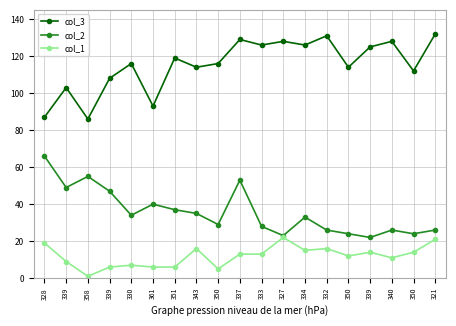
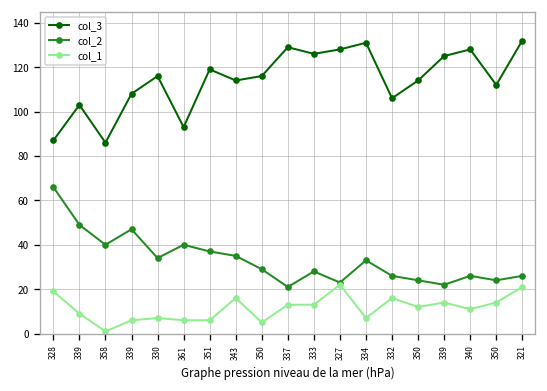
  {
    "col_3": {
      "328": 87,
      "358": 86,
      "330": 116,
      "361": 93,
      "351": 119,
      "343": 114,
      "337": 129,
      "333": 126,
      "327": 128,
-     "334": 126,
-     "332": 131,
+     "334": 131,
+     "332": 106,
      "340": 128,
      "321": 132
    },
    "col_2": {
      "328": 66,
-     "358": 55,
+     "358": 40,
      "330": 34,
      "361": 40,
      "351": 37,
      "343": 35,
-     "337": 53,
+     "337": 21,
      "333": 28,
      "334": 33,
      "332": 26,
      "340": 26,
      "321": 26
    },
    "col_1": {
      "328": 19,
      "358": 1,
      "330": 7,
      "361": 6,
      "351": 6,
      "343": 16,
      "337": 13,
      "333": 13,
-     "334": 15,
+     "334": 7,
      "332": 16,
      "340": 11,
      "321": 21
    }
  }
